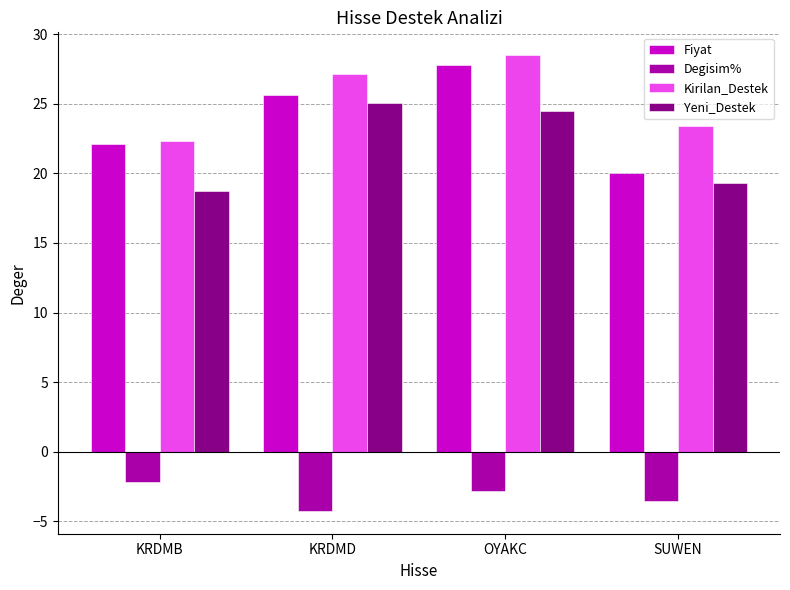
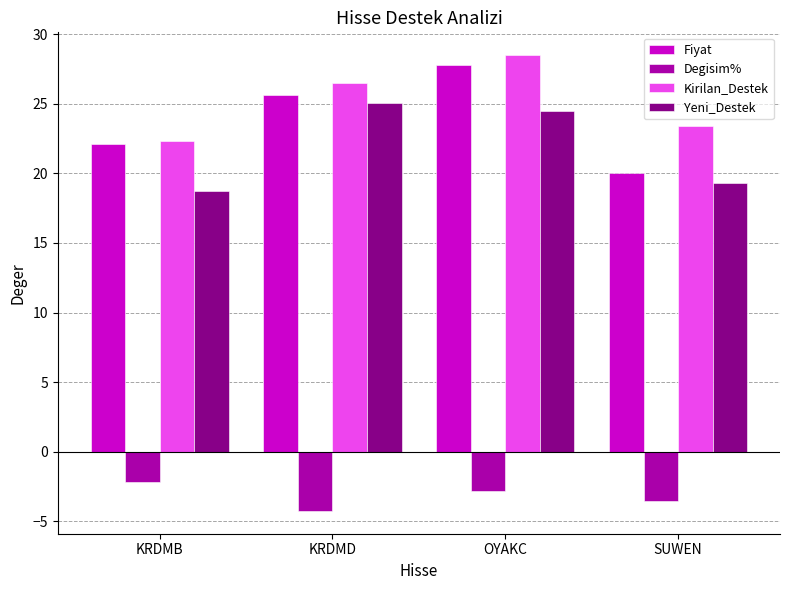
  {
    "Kirilan_Destek": {
      "KRDMB": 22.3,
-     "KRDMD": 27.1,
+     "KRDMD": 26.5,
      "OYAKC": 28.5,
      "SUWEN": 23.4
    }
  }
